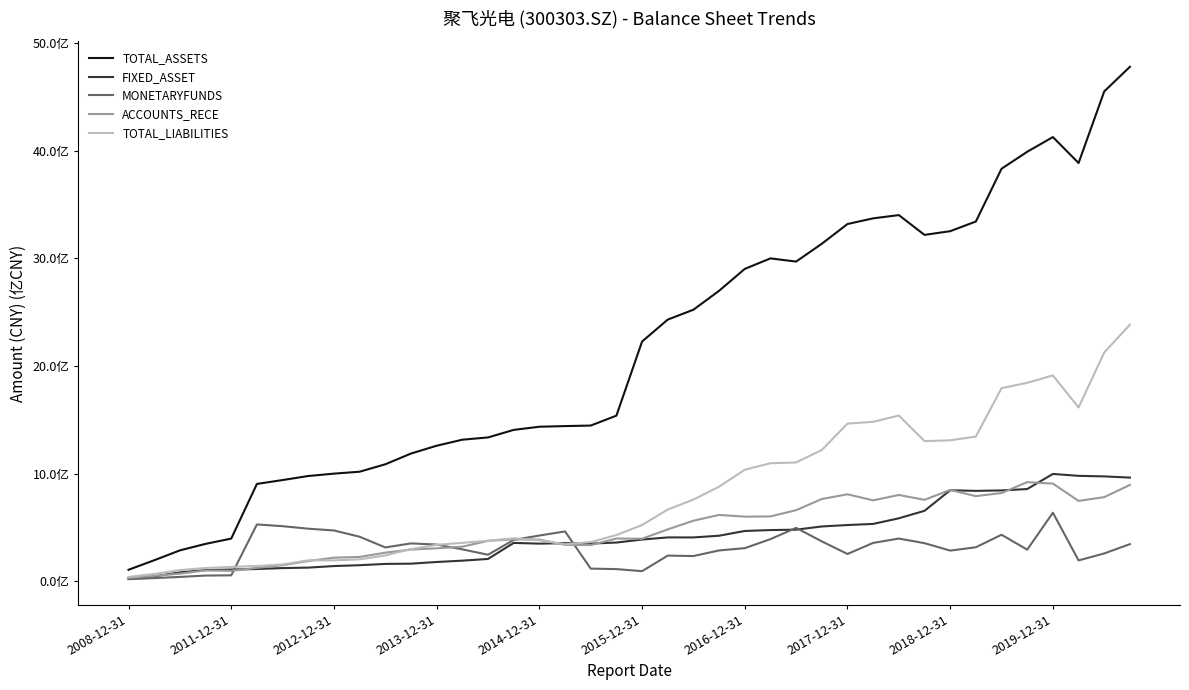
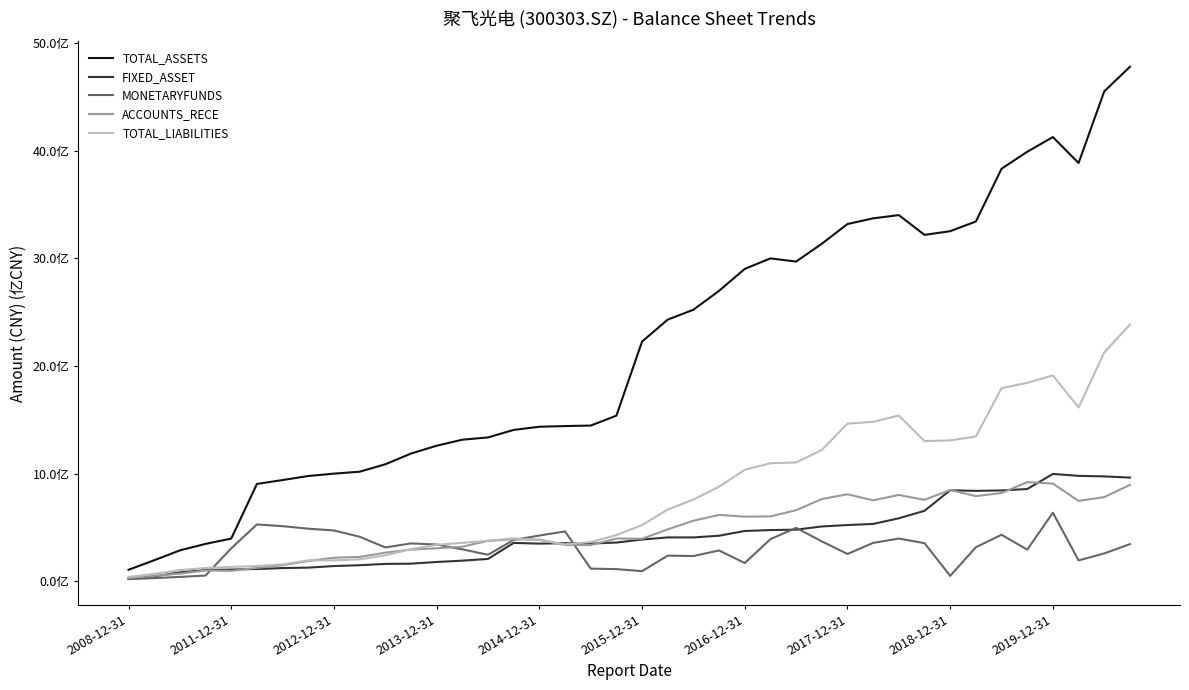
  {
    "MONETARYFUNDS": {
-     "2011-12-31": "0.6亿",
+     "2011-12-31": "3.1亿",
      "2012-12-31": "4.7亿",
      "2014-12-31": "4.3亿",
      "2015-12-31": "0.9亿",
-     "2016-12-31": "3.1亿",
+     "2016-12-31": "1.7亿",
      "2017-12-31": "2.5亿",
-     "2018-12-31": "2.9亿",
+     "2018-12-31": "0.5亿",
      "2019-12-31": "6.4亿"
    }
  }
